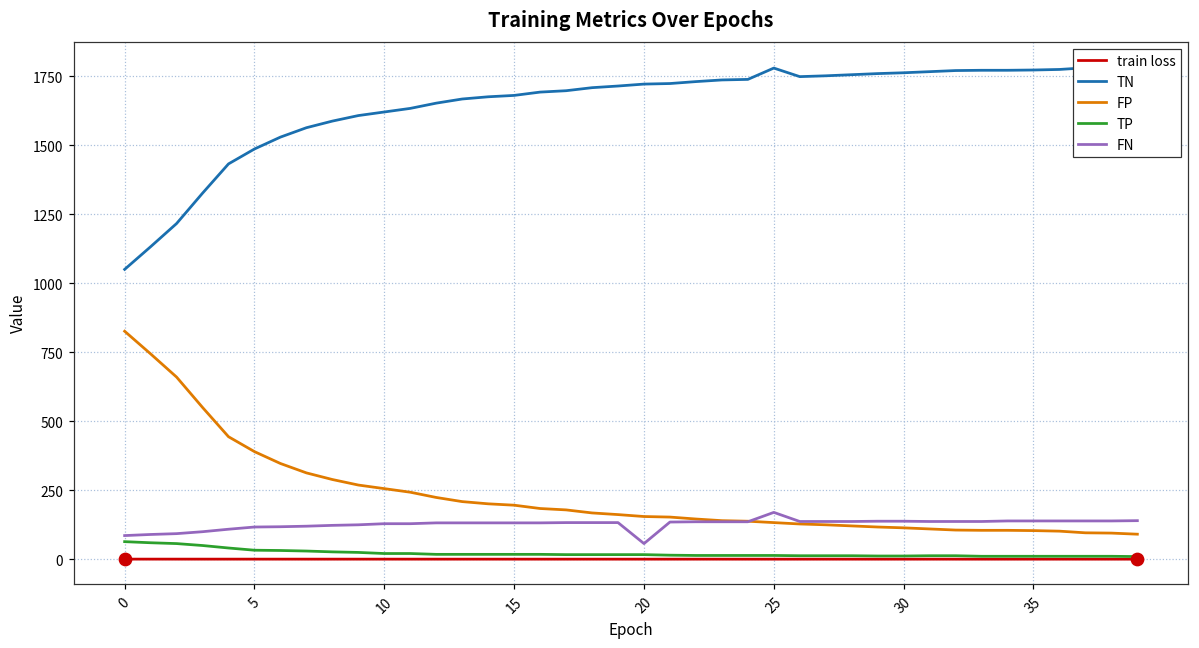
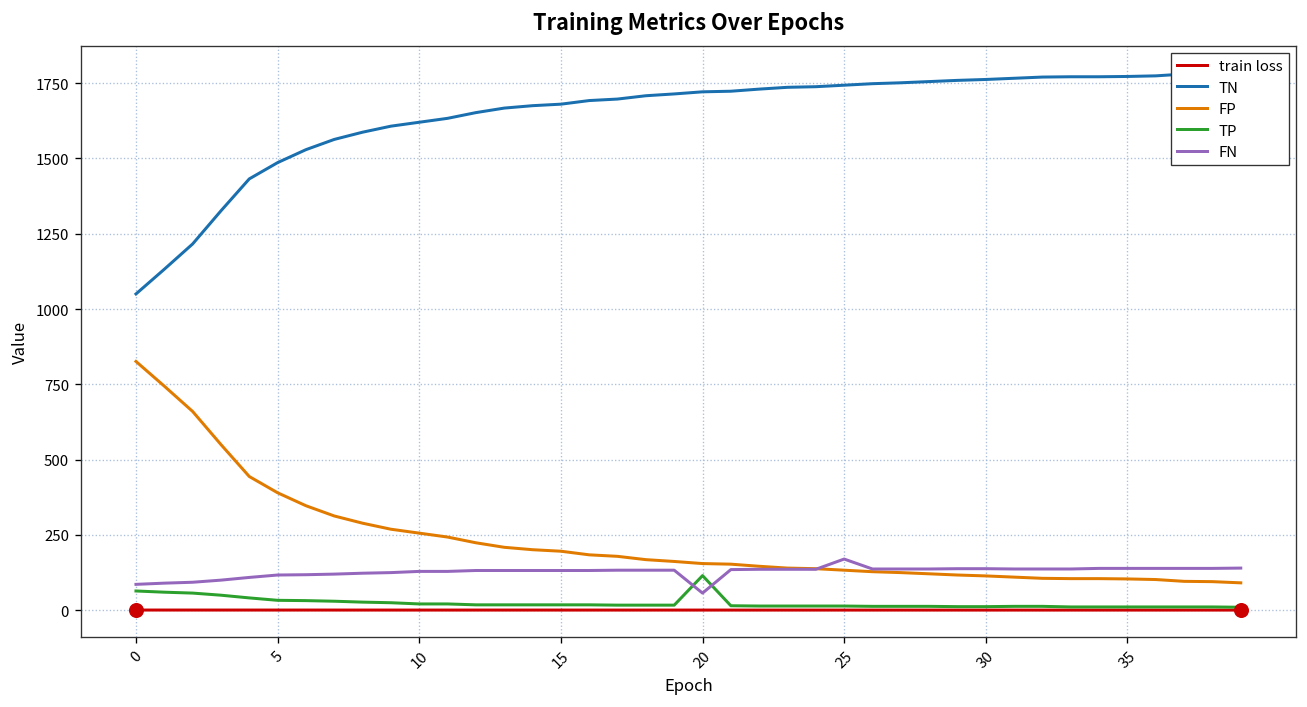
  {
    "TN": {
      "0": 1050,
      "5": 1490,
      "10": 1620,
      "15": 1680,
      "20": 1720,
-     "25": 1780,
+     "25": 1740,
      "30": 1760,
      "35": 1770
    },
    "FP": {
      "0": 830,
      "5": 390,
      "10": 260,
      "15": 200,
      "20": 160,
      "25": 130,
      "30": 110,
      "35": 100
    },
    "TP": {
      "0": 60,
      "5": 30,
      "10": 20,
      "15": 20,
-     "20": 20,
+     "20": 120,
      "25": 10,
      "30": 10,
      "35": 10
    },
    "FN": {
      "0": 90,
      "5": 120,
      "10": 130,
      "15": 130,
      "20": 60,
      "25": 170,
      "30": 140,
      "35": 140
    }
  }
